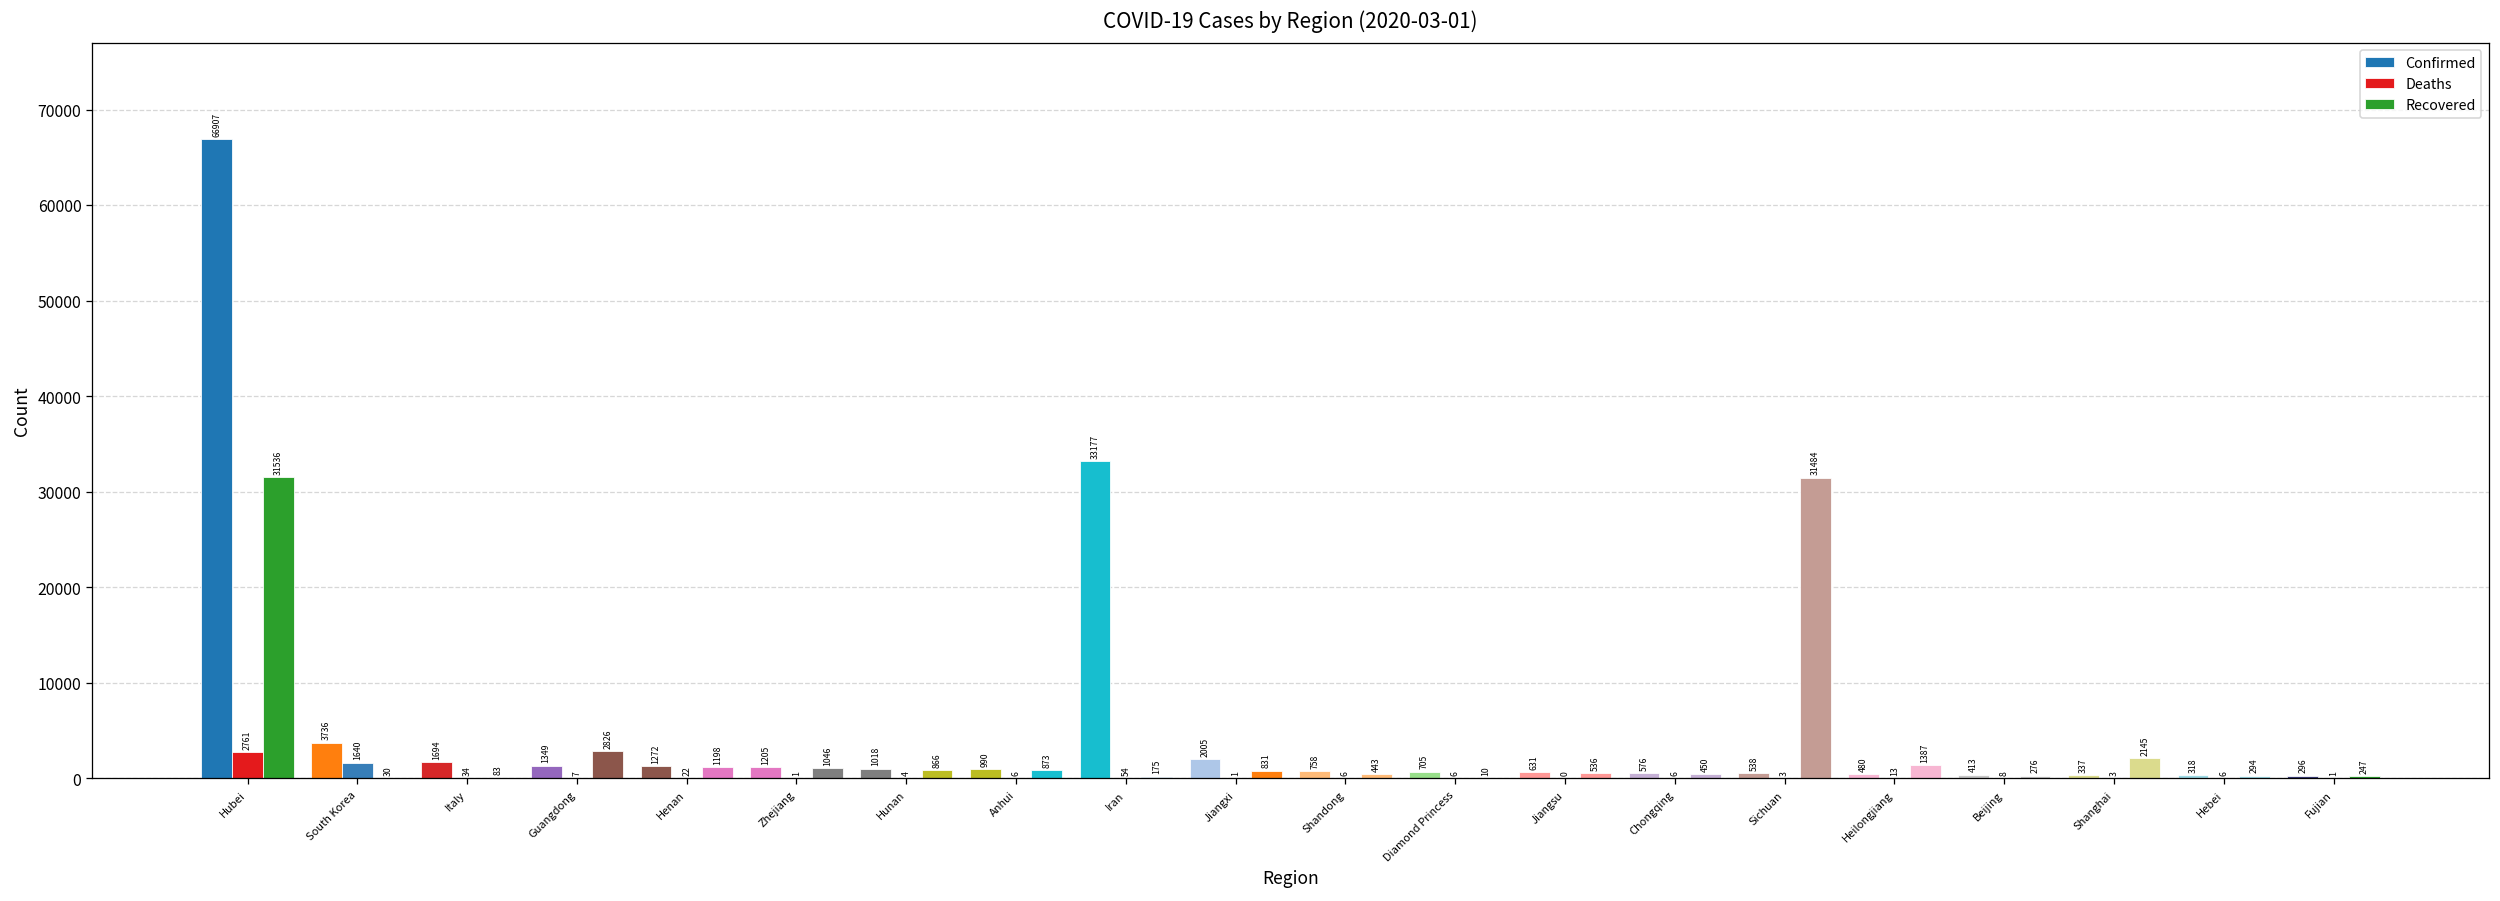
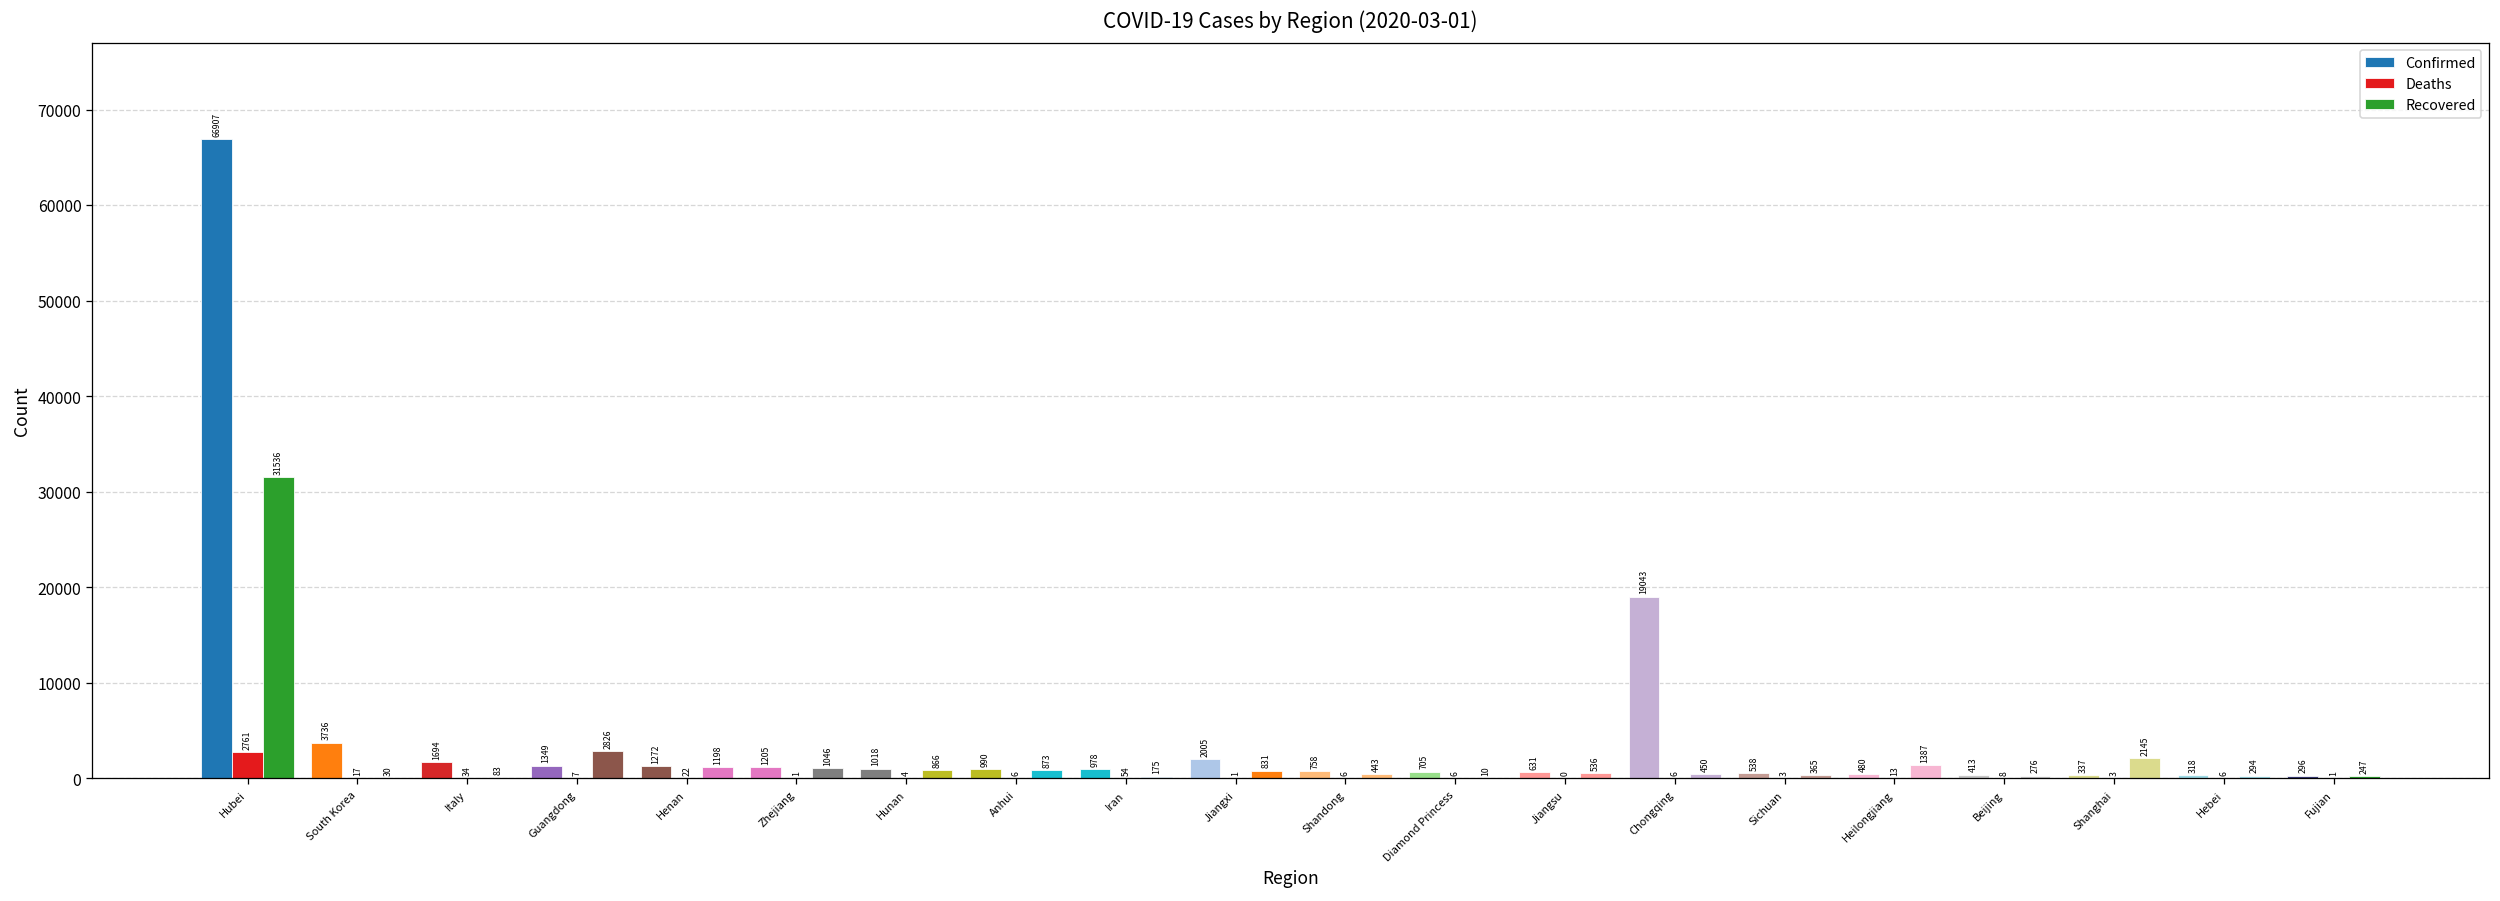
  {
    "Confirmed": {
      "Hubei": 66907,
      "South Korea": 3736,
      "Italy": 1694,
      "Guangdong": 1349,
      "Henan": 1272,
      "Zhejiang": 1205,
      "Hunan": 1018,
      "Anhui": 990,
-     "Iran": 33177,
+     "Iran": 978,
      "Jiangxi": 2005,
      "Shandong": 758,
      "Diamond Princess": 705,
      "Jiangsu": 631,
-     "Chongqing": 576,
+     "Chongqing": 19043,
      "Sichuan": 538,
      "Heilongjiang": 480,
      "Beijing": 413,
      "Shanghai": 337,
      "Hebei": 318,
      "Fujian": 296
    },
    "Deaths": {
      "Hubei": 2761,
-     "South Korea": 1640,
+     "South Korea": 17,
      "Italy": 34,
      "Guangdong": 7,
      "Henan": 22,
      "Zhejiang": 1,
      "Hunan": 4,
      "Anhui": 6,
      "Iran": 54,
      "Jiangxi": 1,
      "Shandong": 6,
      "Diamond Princess": 6,
      "Jiangsu": 0,
      "Chongqing": 6,
      "Sichuan": 3,
      "Heilongjiang": 13,
      "Beijing": 8,
      "Shanghai": 3,
      "Hebei": 6,
      "Fujian": 1
    },
    "Recovered": {
      "Hubei": 31536,
      "South Korea": 30,
      "Italy": 83,
      "Guangdong": 2826,
      "Henan": 1198,
      "Zhejiang": 1046,
      "Hunan": 866,
      "Anhui": 873,
      "Iran": 175,
      "Jiangxi": 831,
      "Shandong": 443,
      "Diamond Princess": 10,
      "Jiangsu": 536,
      "Chongqing": 450,
-     "Sichuan": 31484,
+     "Sichuan": 365,
      "Heilongjiang": 1387,
      "Beijing": 276,
      "Shanghai": 2145,
      "Hebei": 294,
      "Fujian": 247
    }
  }
